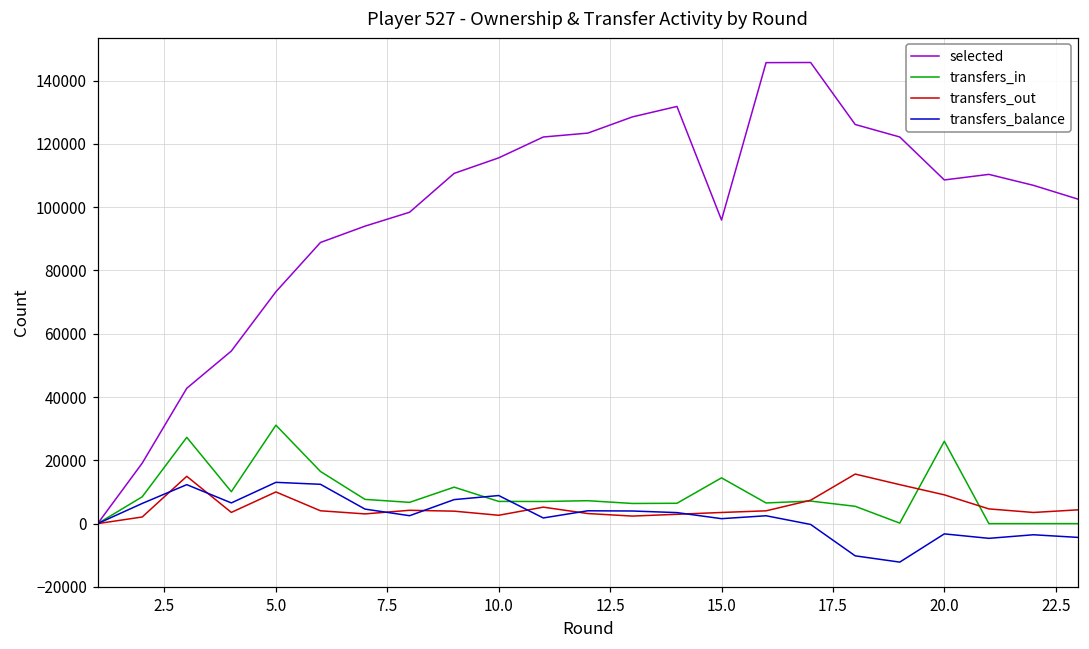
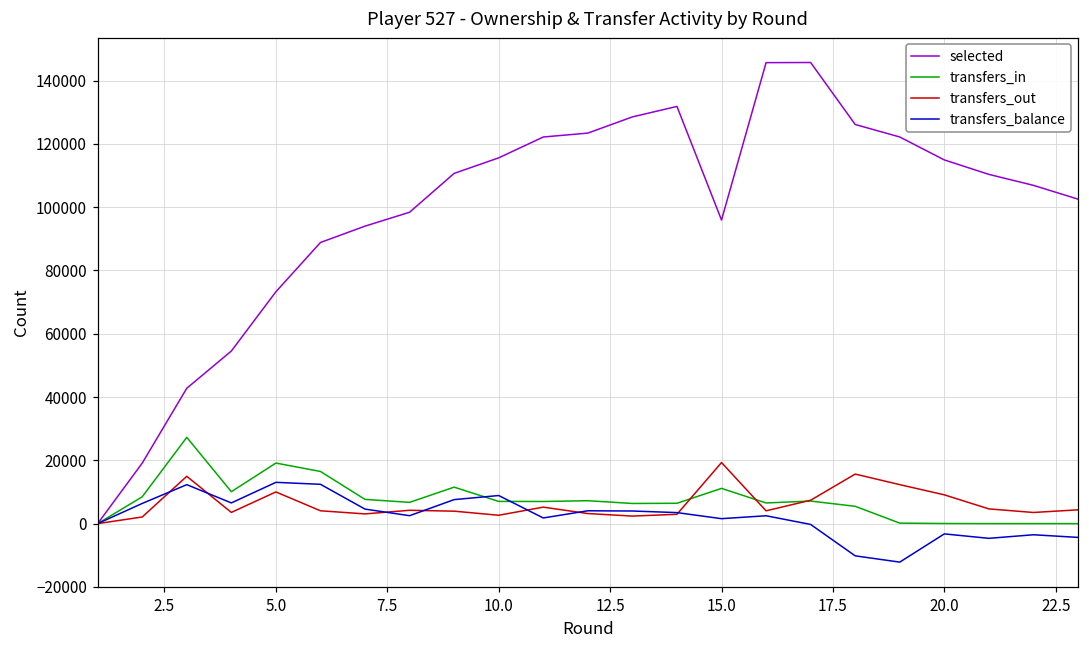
  {
    "selected": {
      "5.0": 73000,
      "10.0": 116000,
      "15.0": 96000,
-     "20.0": 109000
+     "20.0": 115000
    },
    "transfers_in": {
-     "5.0": 31000,
+     "5.0": 19000,
      "10.0": 7000,
-     "15.0": 14000,
-     "20.0": 26000
+     "15.0": 11000,
+     "20.0": 0
    },
    "transfers_out": {
      "5.0": 10000,
      "10.0": 3000,
-     "15.0": 4000,
+     "15.0": 19000,
      "20.0": 9000
    },
    "transfers_balance": {
      "5.0": 13000,
      "10.0": 9000,
      "15.0": 2000,
      "20.0": -3000
    }
  }
